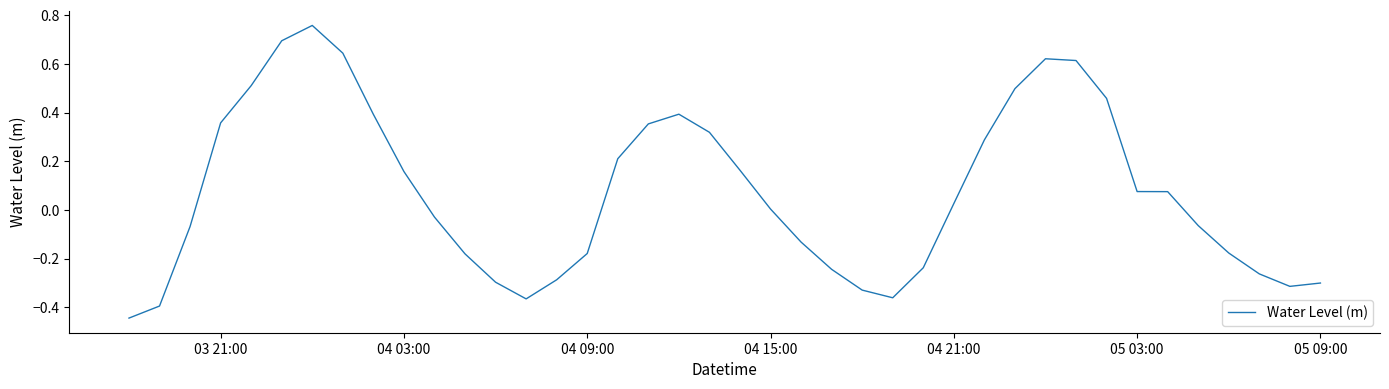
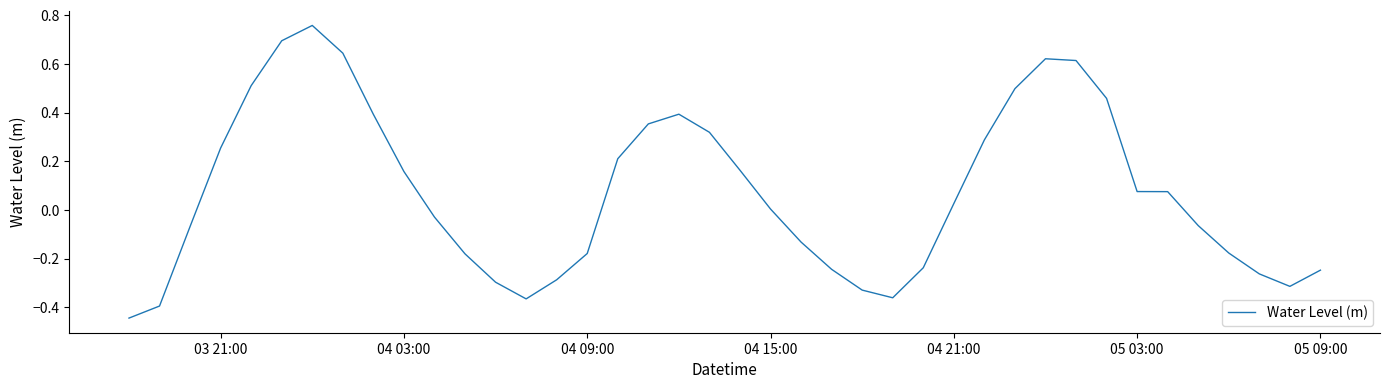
  {
-   "03 21:00": 0.36,
+   "03 21:00": 0.25,
    "04 03:00": 0.16,
    "04 09:00": -0.18,
    "04 15:00": 0.00,
    "04 21:00": 0.03,
    "05 03:00": 0.08,
-   "05 09:00": -0.30
+   "05 09:00": -0.25
  }
